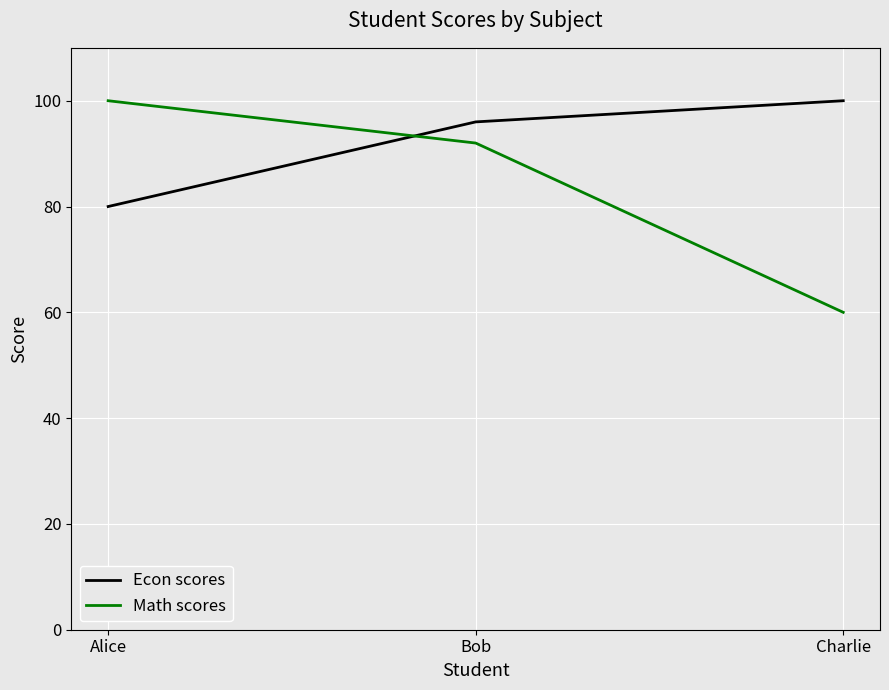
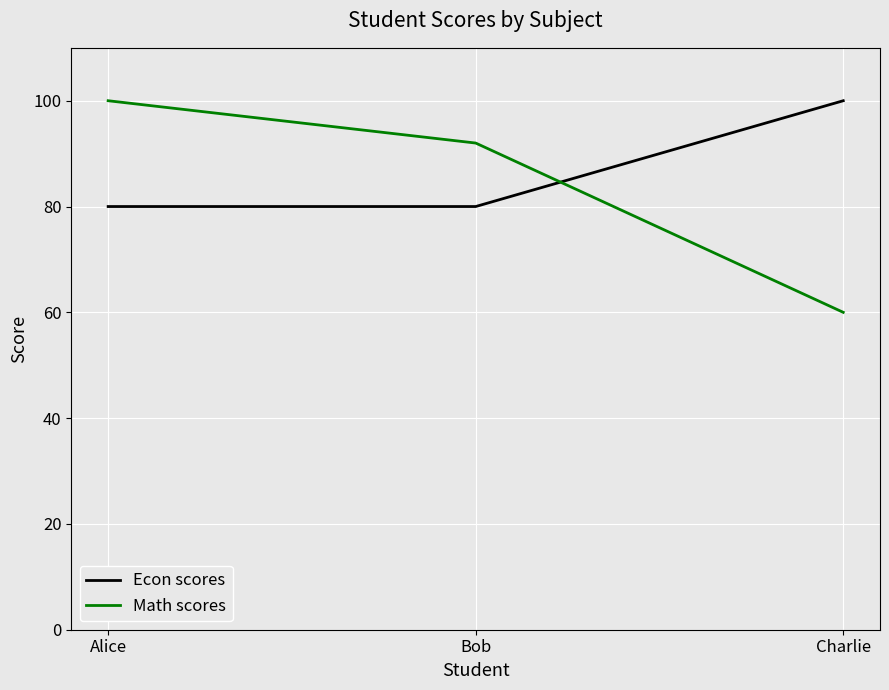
  {
    "Econ scores": {
      "Alice": 80,
-     "Bob": 96,
+     "Bob": 80,
      "Charlie": 100
    },
    "Math scores": {
      "Alice": 100,
      "Bob": 92,
      "Charlie": 60
    }
  }
